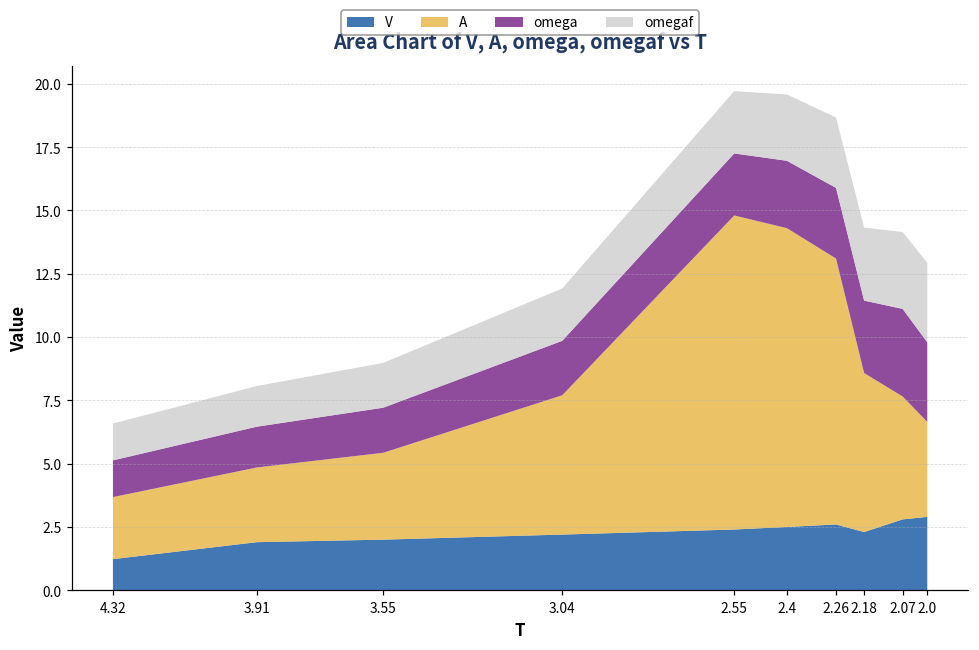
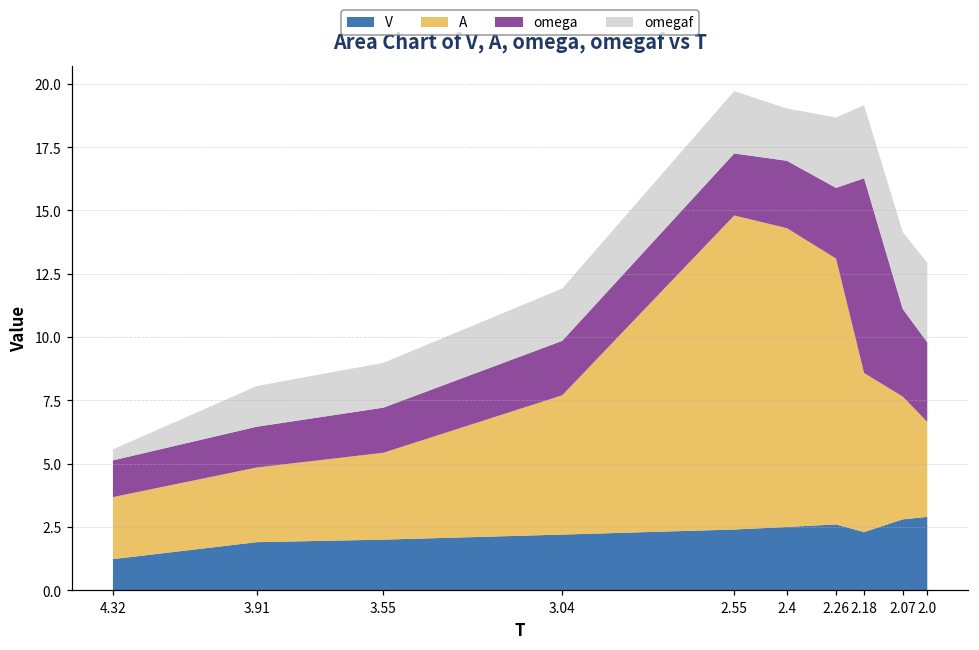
  {
    "V": {
      "4.32": 1.2,
      "3.91": 1.9,
      "3.55": 2.0,
      "3.04": 2.2,
      "2.55": 2.4,
      "2.4": 2.5,
      "2.26": 2.6,
      "2.18": 2.3,
      "2.07": 2.8,
      "2.0": 2.9
    },
    "A": {
      "4.32": 2.5,
      "3.91": 2.9,
      "3.55": 3.4,
      "3.04": 5.5,
      "2.55": 12.4,
      "2.4": 11.8,
      "2.26": 10.5,
      "2.18": 6.3,
      "2.07": 4.9,
      "2.0": 3.8
    },
    "omega": {
      "4.32": 1.4,
      "3.91": 1.6,
      "3.55": 1.8,
      "3.04": 2.1,
      "2.55": 2.4,
      "2.4": 2.7,
      "2.26": 2.8,
-     "2.18": 2.9,
+     "2.18": 7.7,
      "2.07": 3.5,
      "2.0": 3.1
    },
    "omegaf": {
-     "4.32": 1.5,
+     "4.32": 0.4,
      "3.91": 1.6,
      "3.55": 1.8,
      "3.04": 2.1,
      "2.55": 2.5,
-     "2.4": 2.6,
+     "2.4": 2.1,
      "2.26": 2.8,
      "2.18": 2.9,
      "2.07": 3.0,
      "2.0": 3.1
    }
  }
